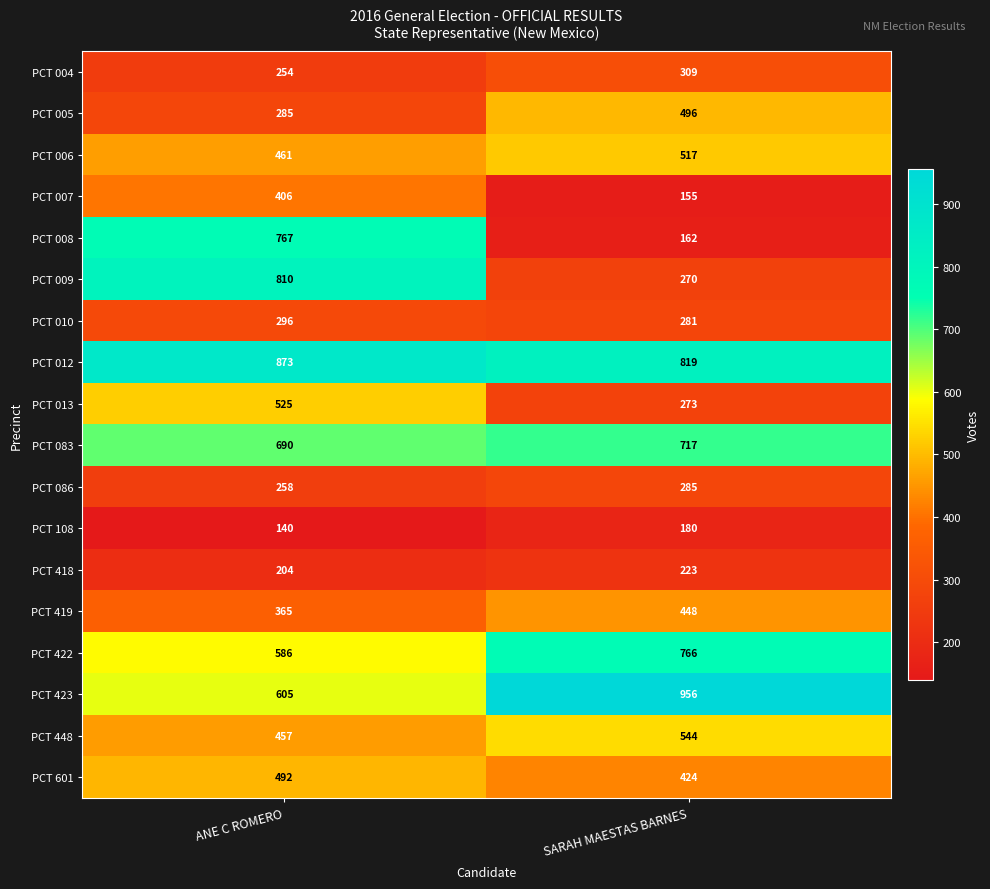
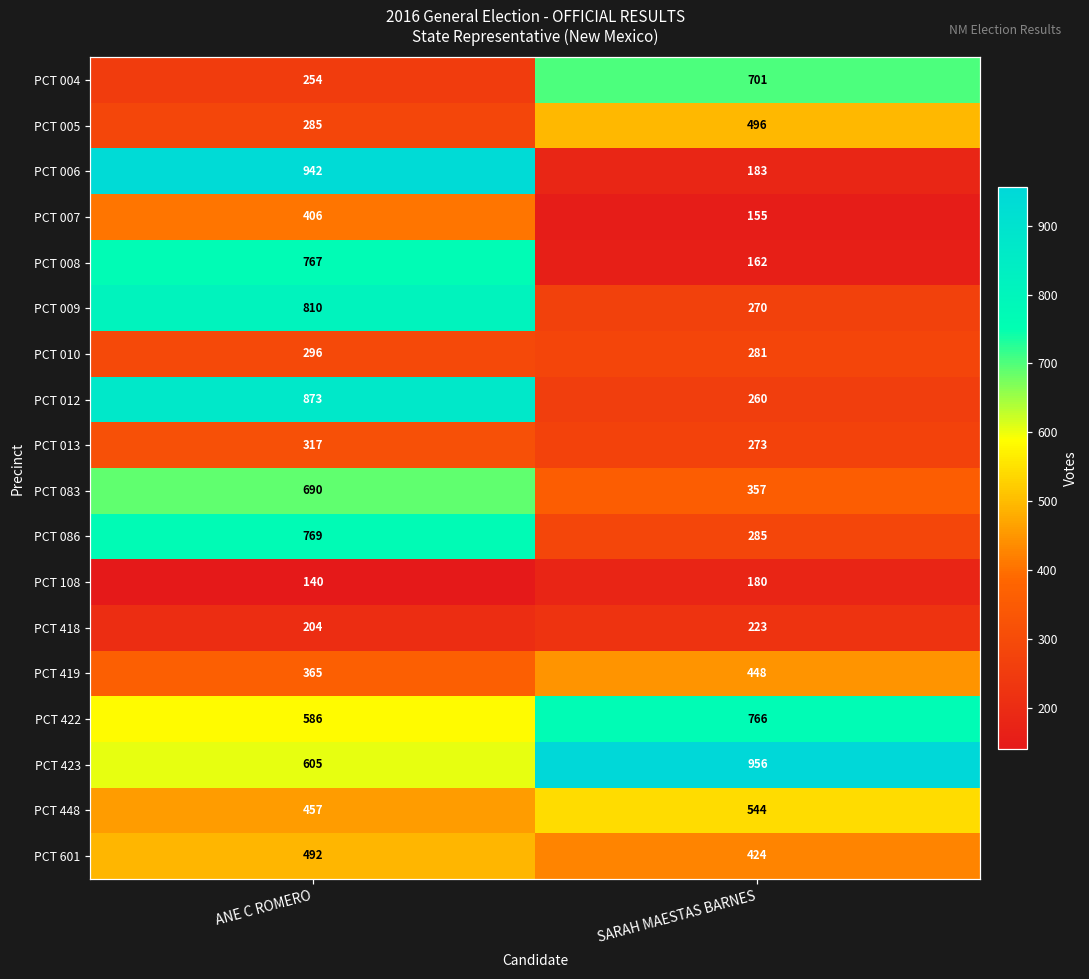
  {
    "PCT 004": {
      "ANE C ROMERO": 254,
-     "SARAH MAESTAS BARNES": 309
+     "SARAH MAESTAS BARNES": 701
    },
    "PCT 005": {
      "ANE C ROMERO": 285,
      "SARAH MAESTAS BARNES": 496
    },
    "PCT 006": {
-     "ANE C ROMERO": 461,
-     "SARAH MAESTAS BARNES": 517
+     "ANE C ROMERO": 942,
+     "SARAH MAESTAS BARNES": 183
    },
    "PCT 007": {
      "ANE C ROMERO": 406,
      "SARAH MAESTAS BARNES": 155
    },
    "PCT 008": {
      "ANE C ROMERO": 767,
      "SARAH MAESTAS BARNES": 162
    },
    "PCT 009": {
      "ANE C ROMERO": 810,
      "SARAH MAESTAS BARNES": 270
    },
    "PCT 010": {
      "ANE C ROMERO": 296,
      "SARAH MAESTAS BARNES": 281
    },
    "PCT 012": {
      "ANE C ROMERO": 873,
-     "SARAH MAESTAS BARNES": 819
+     "SARAH MAESTAS BARNES": 260
    },
    "PCT 013": {
-     "ANE C ROMERO": 525,
+     "ANE C ROMERO": 317,
      "SARAH MAESTAS BARNES": 273
    },
    "PCT 083": {
      "ANE C ROMERO": 690,
-     "SARAH MAESTAS BARNES": 717
+     "SARAH MAESTAS BARNES": 357
    },
    "PCT 086": {
-     "ANE C ROMERO": 258,
+     "ANE C ROMERO": 769,
      "SARAH MAESTAS BARNES": 285
    },
    "PCT 108": {
      "ANE C ROMERO": 140,
      "SARAH MAESTAS BARNES": 180
    },
    "PCT 418": {
      "ANE C ROMERO": 204,
      "SARAH MAESTAS BARNES": 223
    },
    "PCT 419": {
      "ANE C ROMERO": 365,
      "SARAH MAESTAS BARNES": 448
    },
    "PCT 422": {
      "ANE C ROMERO": 586,
      "SARAH MAESTAS BARNES": 766
    },
    "PCT 423": {
      "ANE C ROMERO": 605,
      "SARAH MAESTAS BARNES": 956
    },
    "PCT 448": {
      "ANE C ROMERO": 457,
      "SARAH MAESTAS BARNES": 544
    },
    "PCT 601": {
      "ANE C ROMERO": 492,
      "SARAH MAESTAS BARNES": 424
    }
  }
